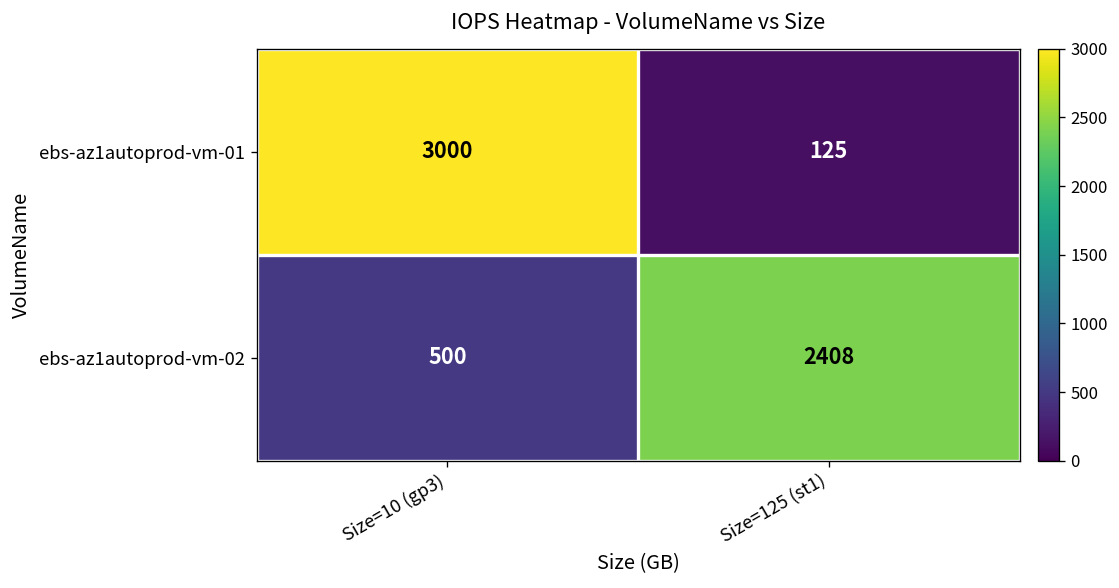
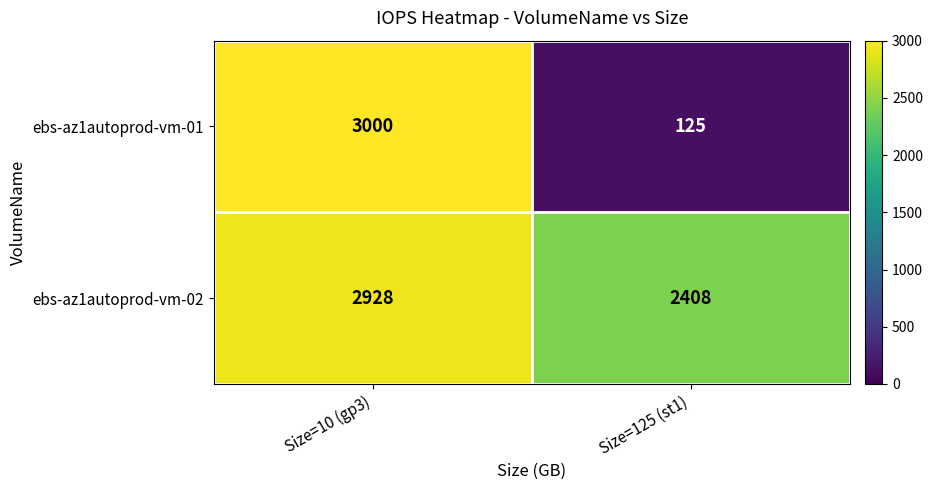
  {
    "ebs-az1autoprod-vm-01": {
      "Size=10 (gp3)": 3000,
      "Size=125 (st1)": 125
    },
    "ebs-az1autoprod-vm-02": {
-     "Size=10 (gp3)": 500,
+     "Size=10 (gp3)": 2928,
      "Size=125 (st1)": 2408
    }
  }
